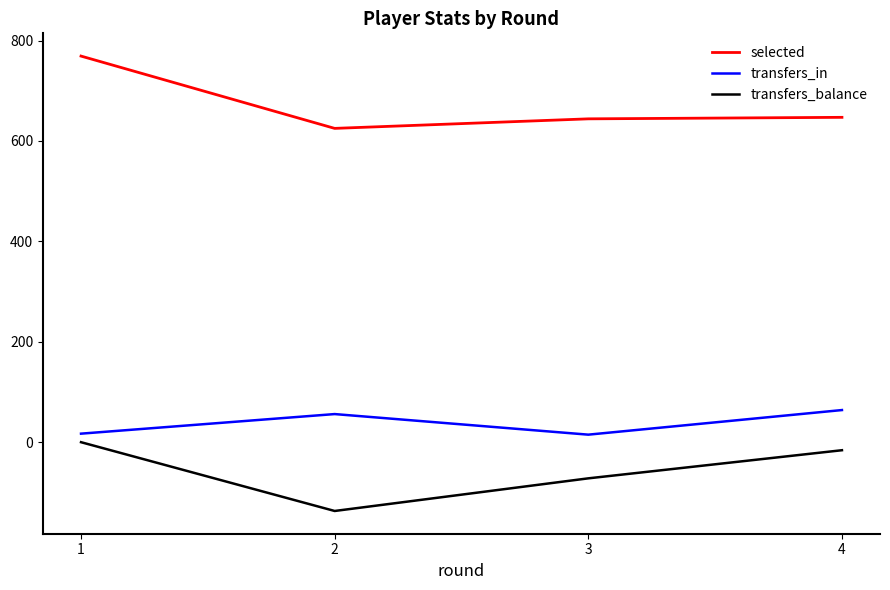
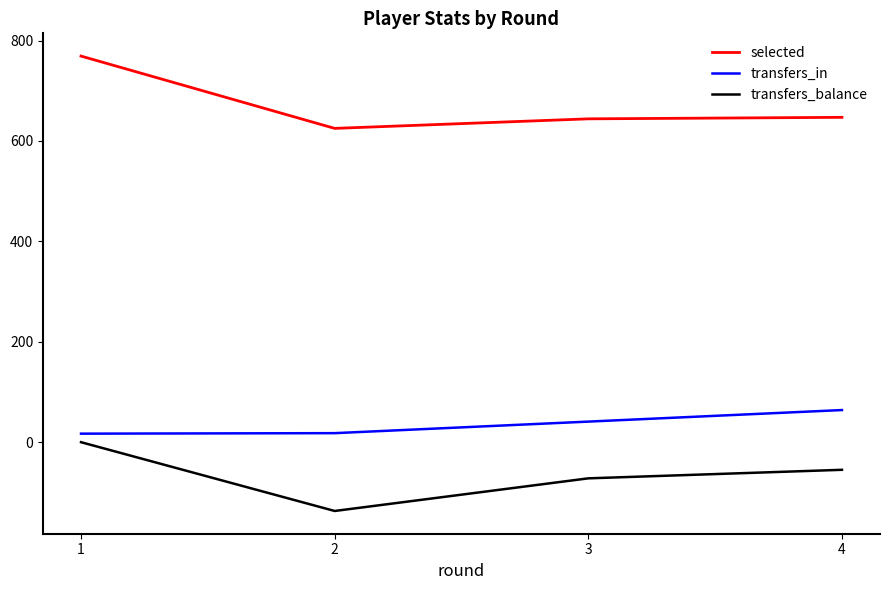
  {
    "selected": {
      "1": 770,
      "2": 630,
      "3": 640,
      "4": 650
    },
    "transfers_in": {
      "1": 20,
-     "2": 60,
-     "3": 20,
+     "2": 20,
+     "3": 40,
      "4": 60
    },
    "transfers_balance": {
      "1": 0,
      "2": -140,
      "3": -70,
-     "4": -20
+     "4": -60
    }
  }
